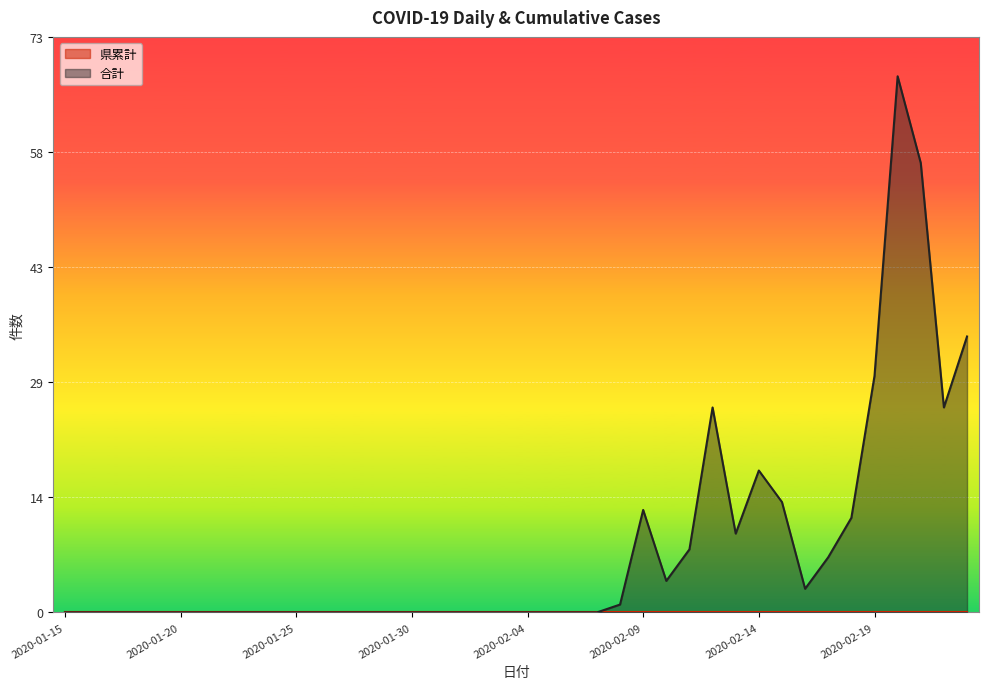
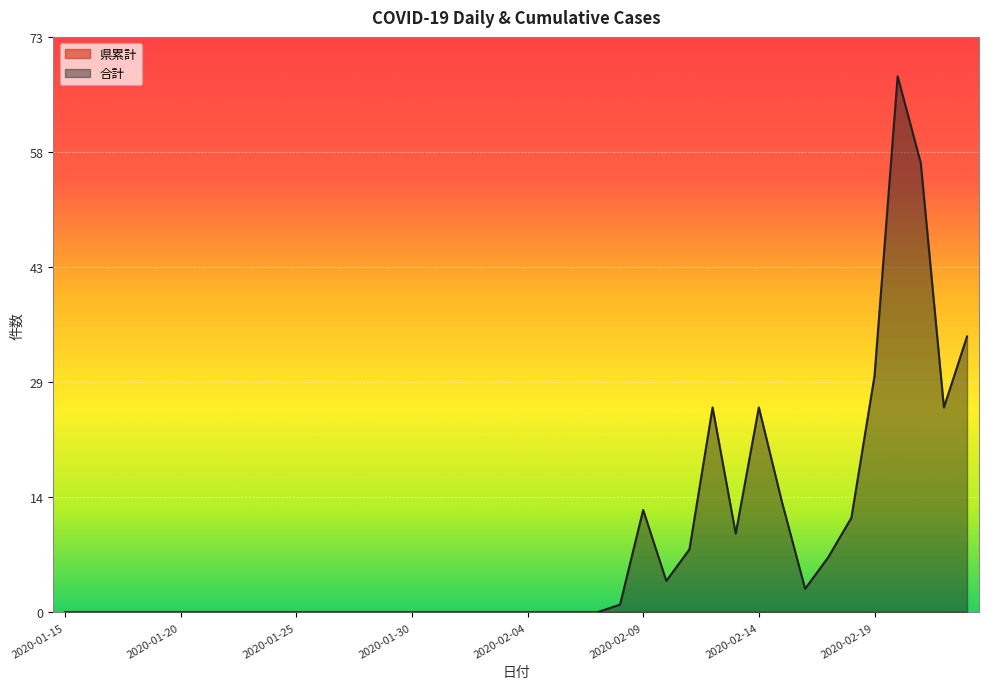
  {
    "県累計": {
      "2020-02-09": 0,
      "2020-02-14": 0,
      "2020-02-19": 0
    },
    "合計": {
      "2020-02-09": 13,
-     "2020-02-14": 18,
+     "2020-02-14": 26,
      "2020-02-19": 30
    }
  }
